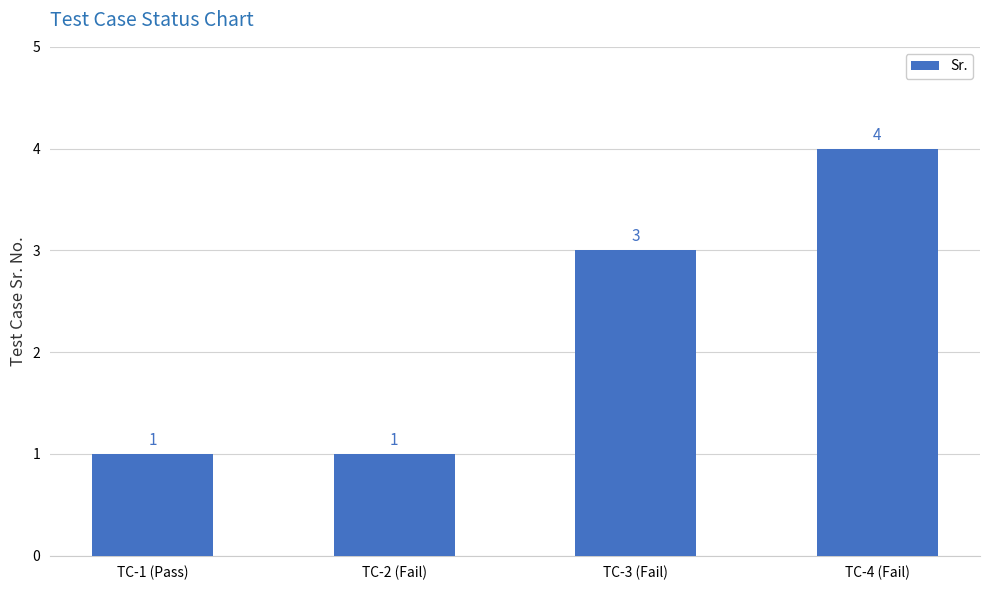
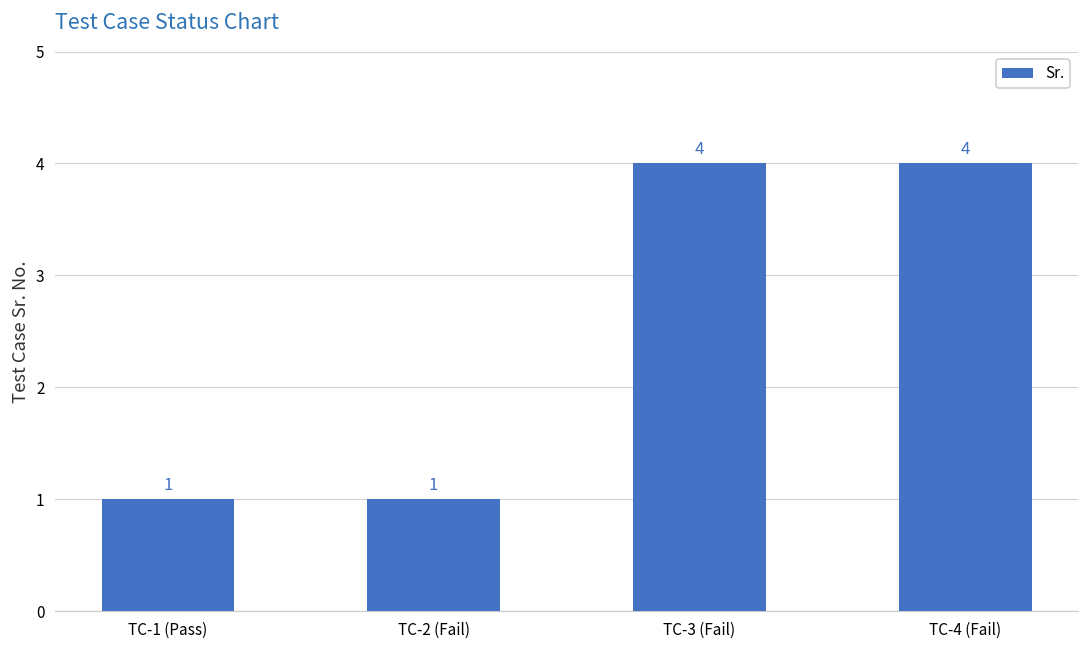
  {
    "TC-1 (Pass)": 1,
    "TC-2 (Fail)": 1,
-   "TC-3 (Fail)": 3,
+   "TC-3 (Fail)": 4,
    "TC-4 (Fail)": 4
  }
